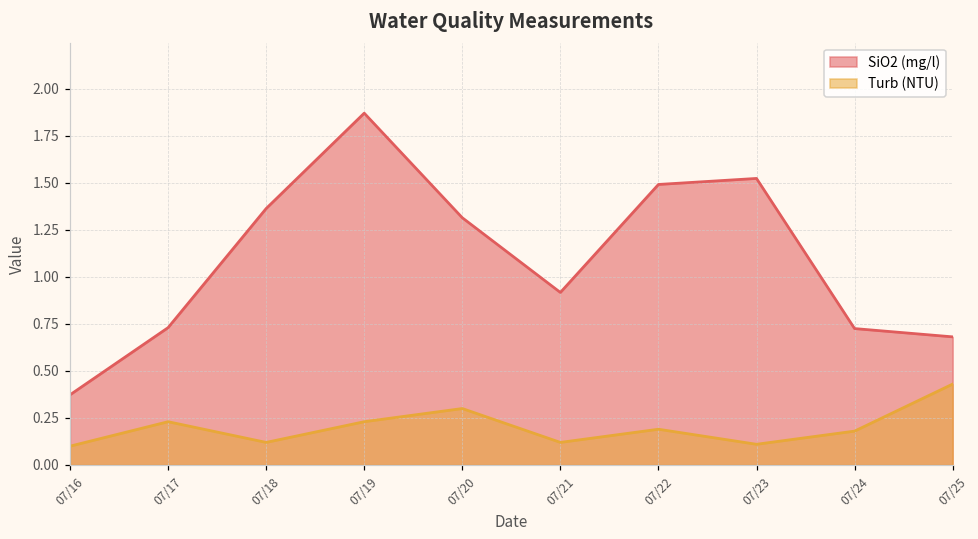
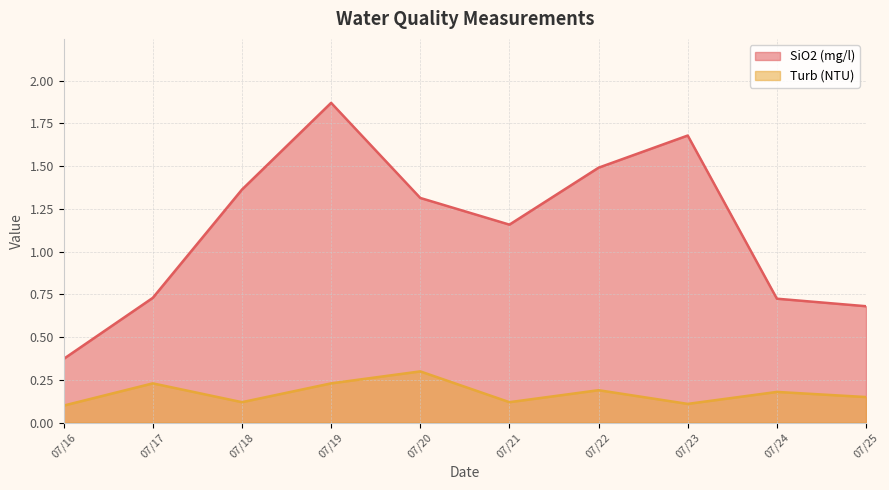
  {
    "SiO2 (mg/l)": {
      "07/16": 0.37,
      "07/17": 0.73,
      "07/18": 1.36,
      "07/19": 1.87,
      "07/20": 1.31,
-     "07/21": 0.92,
+     "07/21": 1.16,
      "07/22": 1.49,
-     "07/23": 1.52,
+     "07/23": 1.68,
      "07/24": 0.73,
      "07/25": 0.68
    },
    "Turb (NTU)": {
      "07/16": 0.10,
      "07/17": 0.23,
      "07/18": 0.12,
      "07/19": 0.23,
      "07/20": 0.30,
      "07/21": 0.12,
      "07/22": 0.19,
      "07/23": 0.11,
      "07/24": 0.18,
-     "07/25": 0.43
+     "07/25": 0.15
    }
  }
